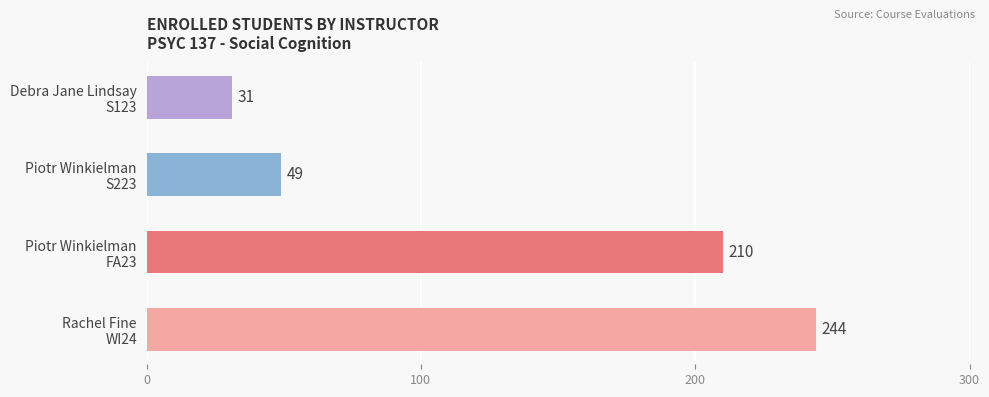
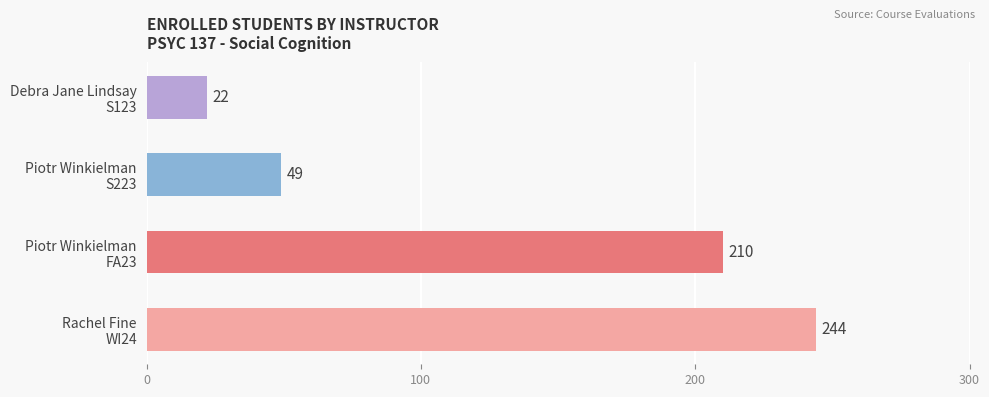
  {
-   "Debra Jane Lindsay S123": 31,
+   "Debra Jane Lindsay S123": 22,
    "Piotr Winkielman S223": 49,
    "Piotr Winkielman FA23": 210,
    "Rachel Fine WI24": 244
  }
